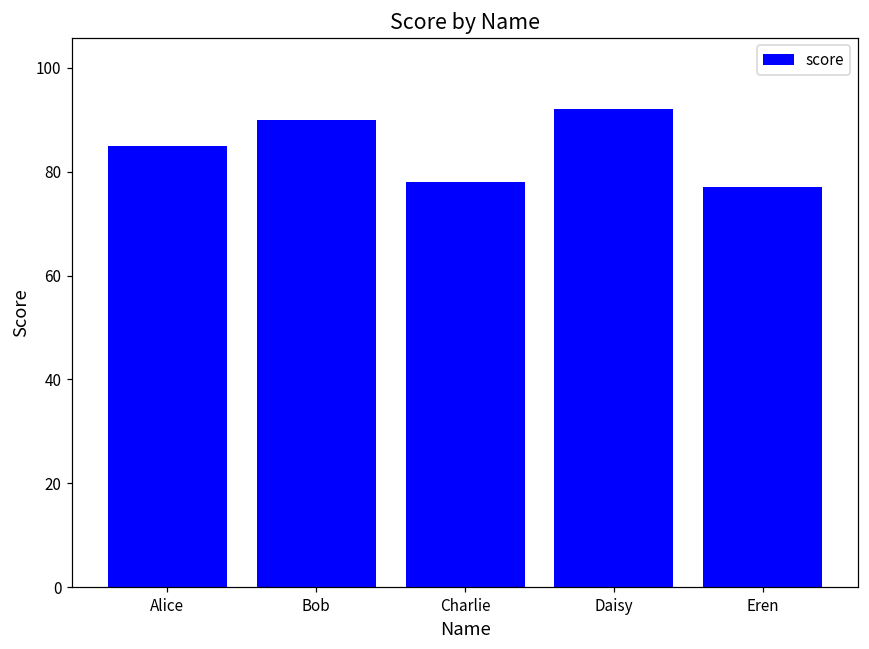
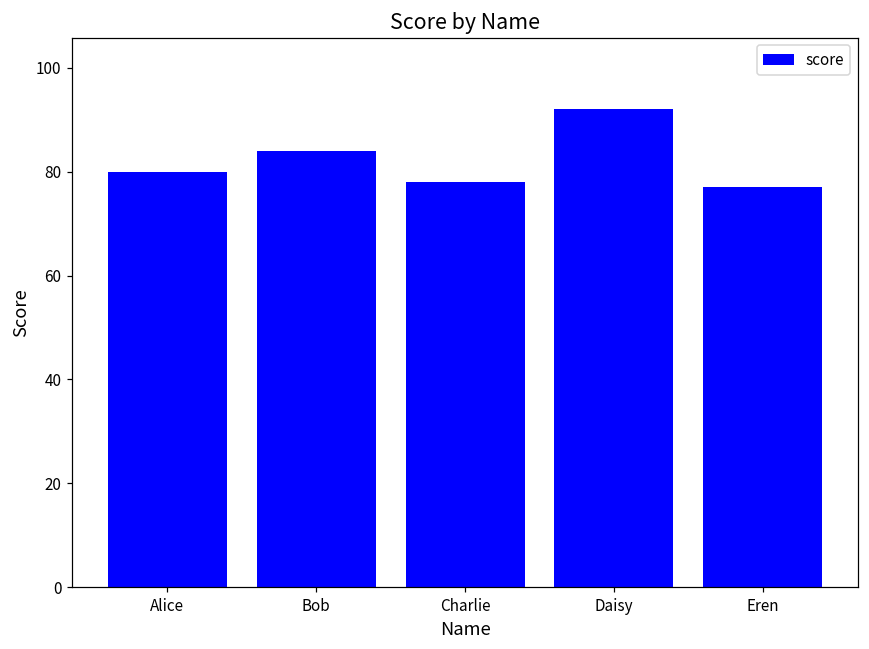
  {
-   "Alice": 85,
-   "Bob": 90,
+   "Alice": 80,
+   "Bob": 84,
    "Charlie": 78,
    "Daisy": 92,
    "Eren": 77
  }
